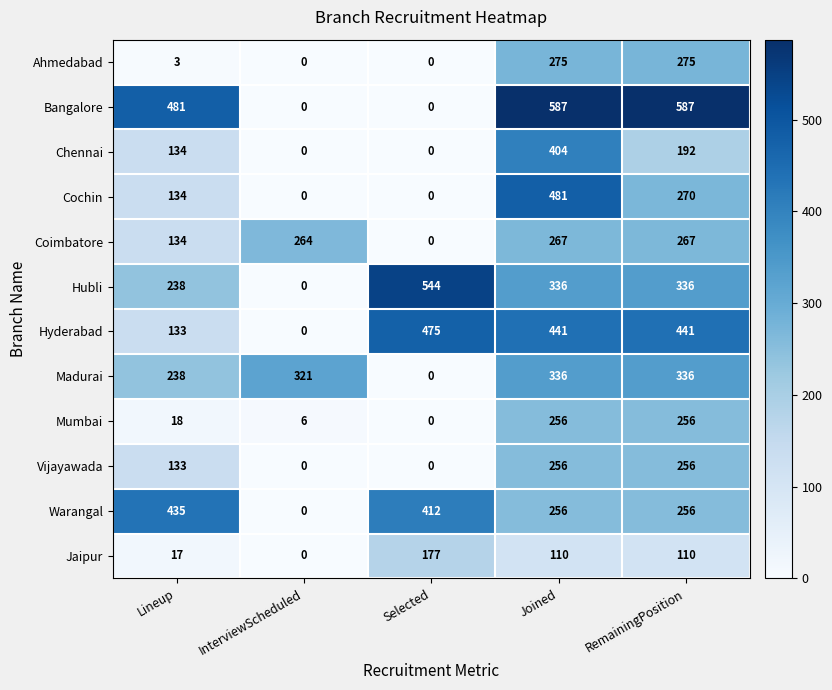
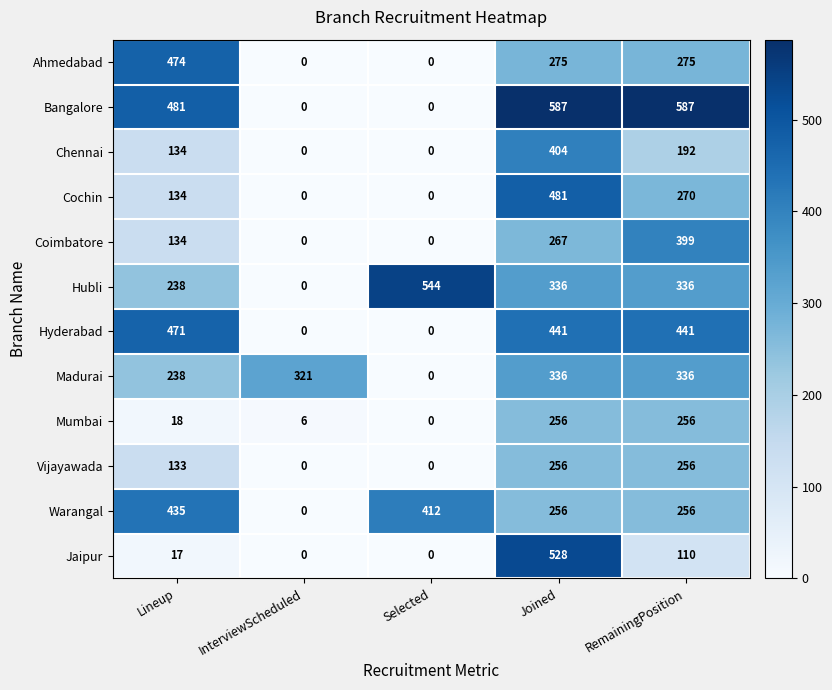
  {
    "Ahmedabad": {
-     "Lineup": 3,
+     "Lineup": 474,
      "InterviewScheduled": 0,
      "Selected": 0,
      "Joined": 275,
      "RemainingPosition": 275
    },
    "Bangalore": {
      "Lineup": 481,
      "InterviewScheduled": 0,
      "Selected": 0,
      "Joined": 587,
      "RemainingPosition": 587
    },
    "Chennai": {
      "Lineup": 134,
      "InterviewScheduled": 0,
      "Selected": 0,
      "Joined": 404,
      "RemainingPosition": 192
    },
    "Cochin": {
      "Lineup": 134,
      "InterviewScheduled": 0,
      "Selected": 0,
      "Joined": 481,
      "RemainingPosition": 270
    },
    "Coimbatore": {
      "Lineup": 134,
-     "InterviewScheduled": 264,
+     "InterviewScheduled": 0,
      "Selected": 0,
      "Joined": 267,
-     "RemainingPosition": 267
+     "RemainingPosition": 399
    },
    "Hubli": {
      "Lineup": 238,
      "InterviewScheduled": 0,
      "Selected": 544,
      "Joined": 336,
      "RemainingPosition": 336
    },
    "Hyderabad": {
-     "Lineup": 133,
+     "Lineup": 471,
      "InterviewScheduled": 0,
-     "Selected": 475,
+     "Selected": 0,
      "Joined": 441,
      "RemainingPosition": 441
    },
    "Madurai": {
      "Lineup": 238,
      "InterviewScheduled": 321,
      "Selected": 0,
      "Joined": 336,
      "RemainingPosition": 336
    },
    "Mumbai": {
      "Lineup": 18,
      "InterviewScheduled": 6,
      "Selected": 0,
      "Joined": 256,
      "RemainingPosition": 256
    },
    "Vijayawada": {
      "Lineup": 133,
      "InterviewScheduled": 0,
      "Selected": 0,
      "Joined": 256,
      "RemainingPosition": 256
    },
    "Warangal": {
      "Lineup": 435,
      "InterviewScheduled": 0,
      "Selected": 412,
      "Joined": 256,
      "RemainingPosition": 256
    },
    "Jaipur": {
      "Lineup": 17,
      "InterviewScheduled": 0,
-     "Selected": 177,
-     "Joined": 110,
+     "Selected": 0,
+     "Joined": 528,
      "RemainingPosition": 110
    }
  }
